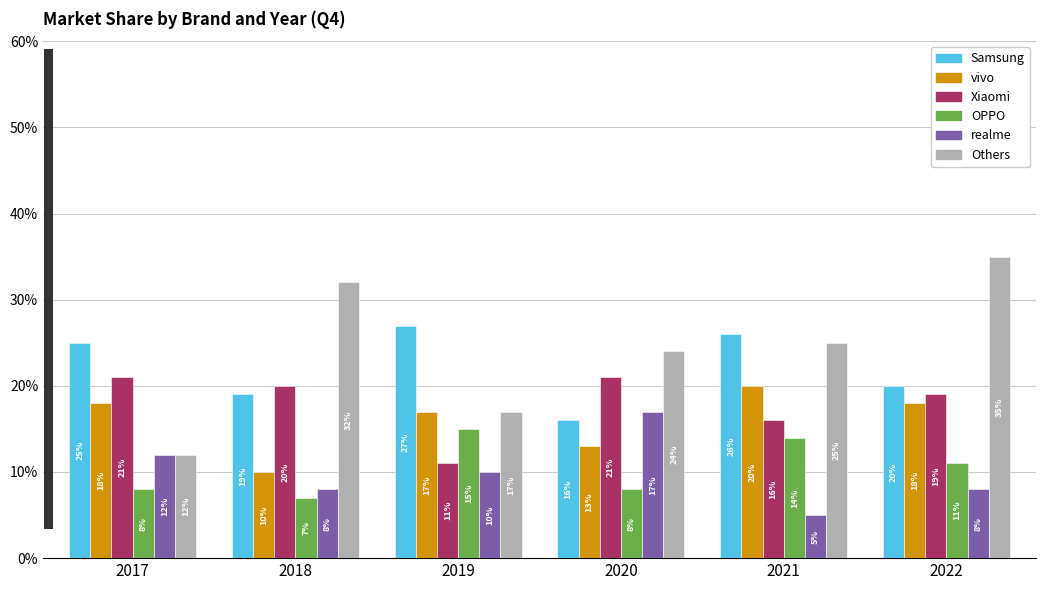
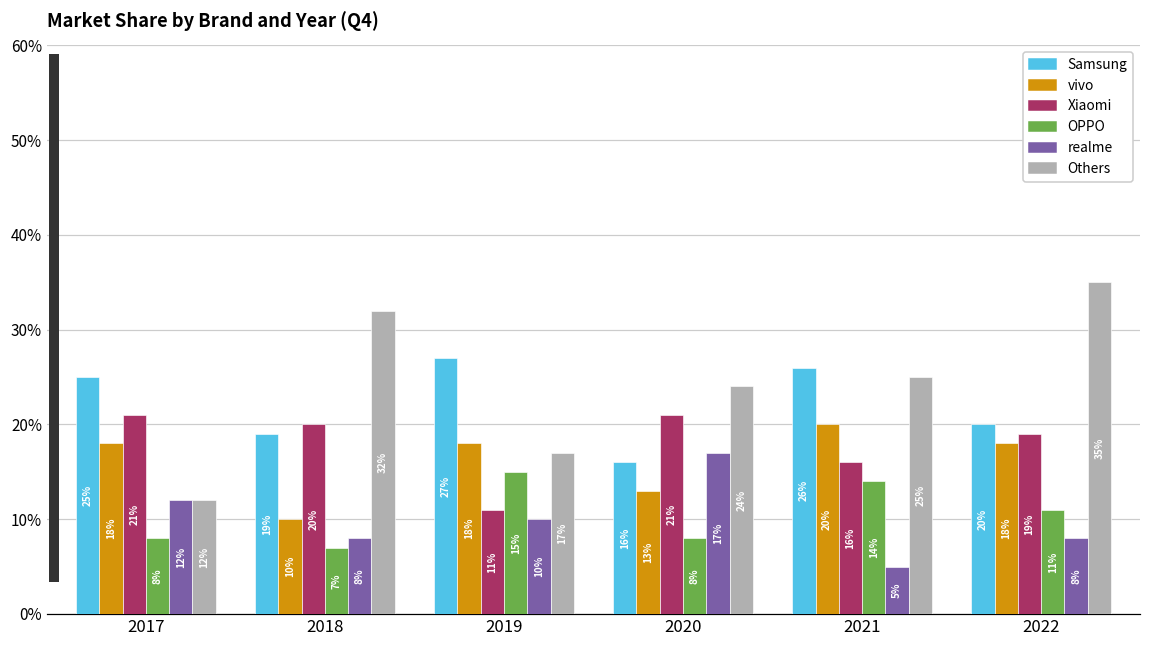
  {
    "Samsung": {
      "2017": "25%",
      "2018": "19%",
      "2019": "27%",
      "2020": "16%",
      "2021": "26%",
      "2022": "20%"
    },
    "vivo": {
      "2017": "18%",
      "2018": "10%",
-     "2019": "17%",
+     "2019": "18%",
      "2020": "13%",
      "2021": "20%",
      "2022": "18%"
    },
    "Xiaomi": {
      "2017": "21%",
      "2018": "20%",
      "2019": "11%",
      "2020": "21%",
      "2021": "16%",
      "2022": "19%"
    },
    "OPPO": {
      "2017": "8%",
      "2018": "7%",
      "2019": "15%",
      "2020": "8%",
      "2021": "14%",
      "2022": "11%"
    },
    "realme": {
      "2017": "12%",
      "2018": "8%",
      "2019": "10%",
      "2020": "17%",
      "2021": "5%",
      "2022": "8%"
    },
    "Others": {
      "2017": "12%",
      "2018": "32%",
      "2019": "17%",
      "2020": "24%",
      "2021": "25%",
      "2022": "35%"
    }
  }
